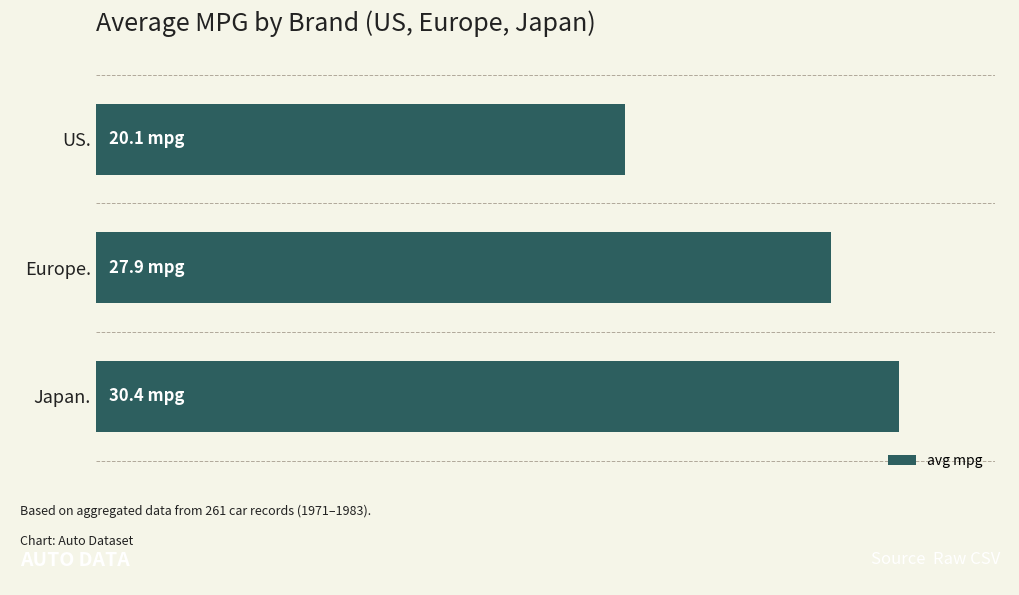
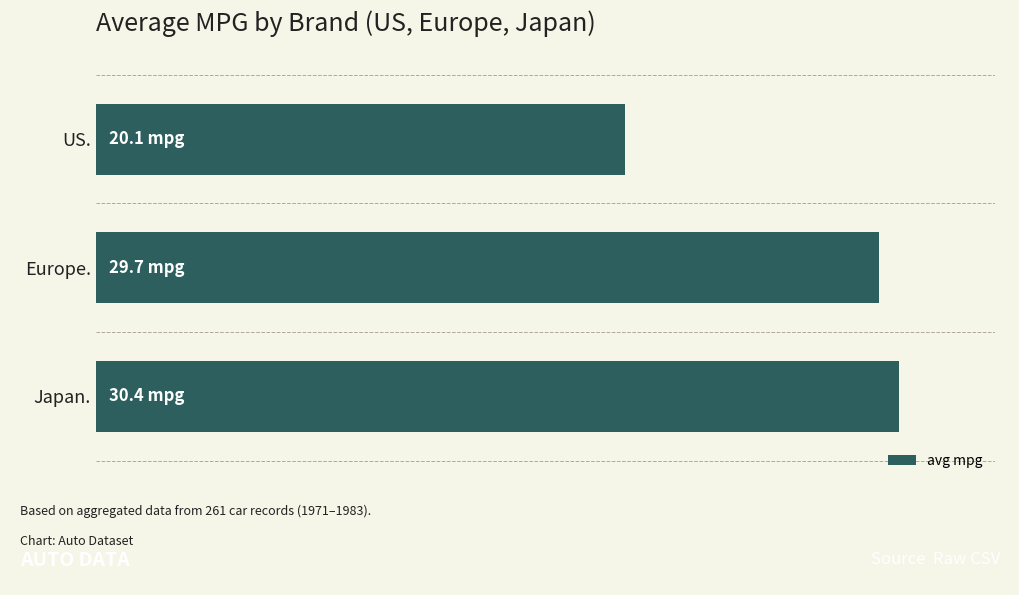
  {
    "US.": 20.1,
-   "Europe.": 27.9,
+   "Europe.": 29.7,
    "Japan.": 30.4
  }
